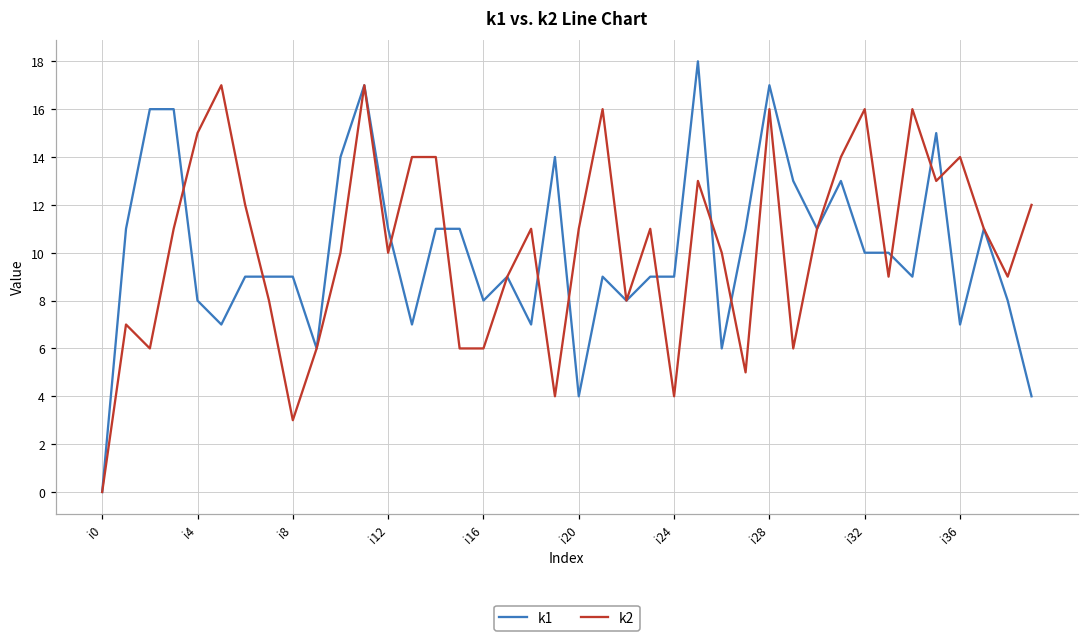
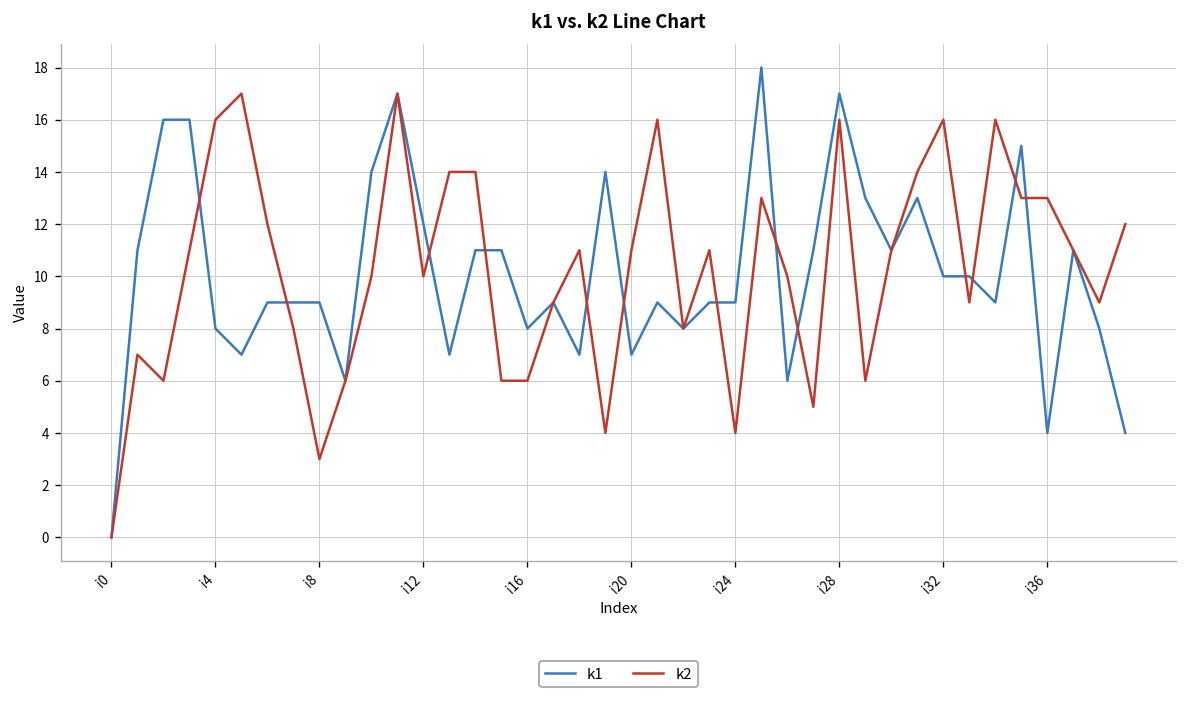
  {
    "k1": {
      "i4": 8,
      "i8": 9,
-     "i12": 11,
+     "i12": 12,
      "i16": 8,
-     "i20": 4,
+     "i20": 7,
      "i24": 9,
      "i28": 17,
      "i32": 10,
-     "i36": 7
+     "i36": 4
    },
    "k2": {
-     "i4": 15,
+     "i4": 16,
      "i8": 3,
      "i12": 10,
      "i16": 6,
      "i20": 11,
      "i24": 4,
      "i28": 16,
      "i32": 16,
-     "i36": 14
+     "i36": 13
    }
  }
